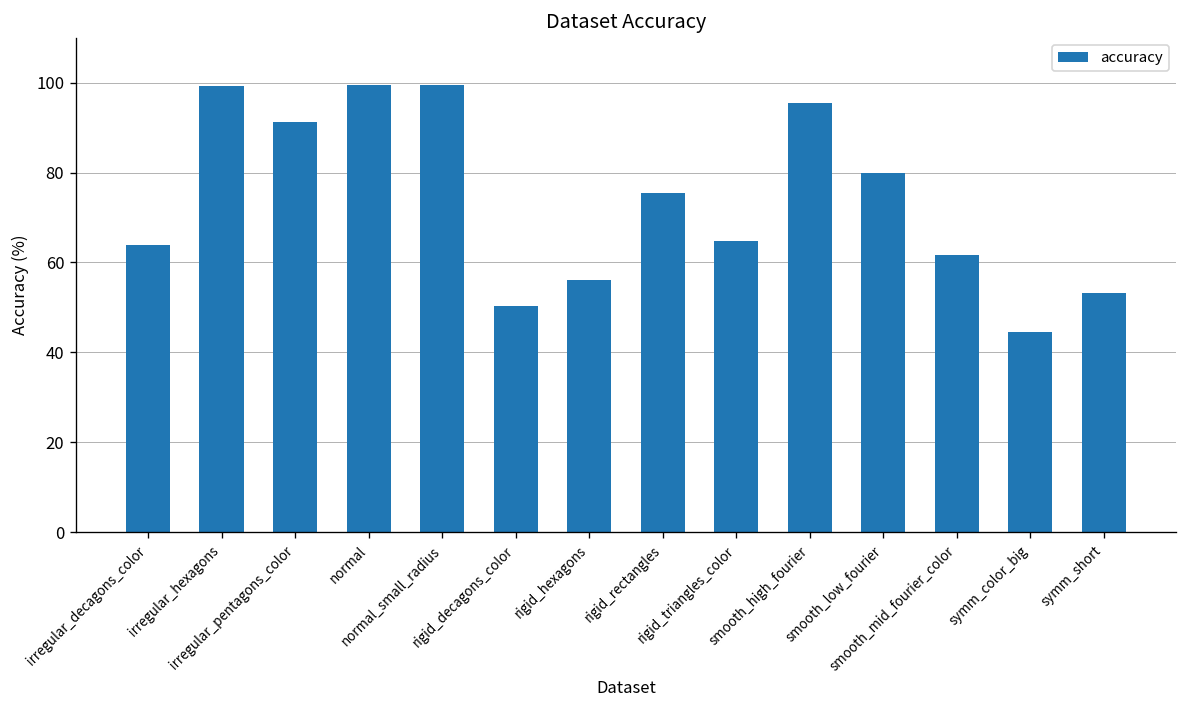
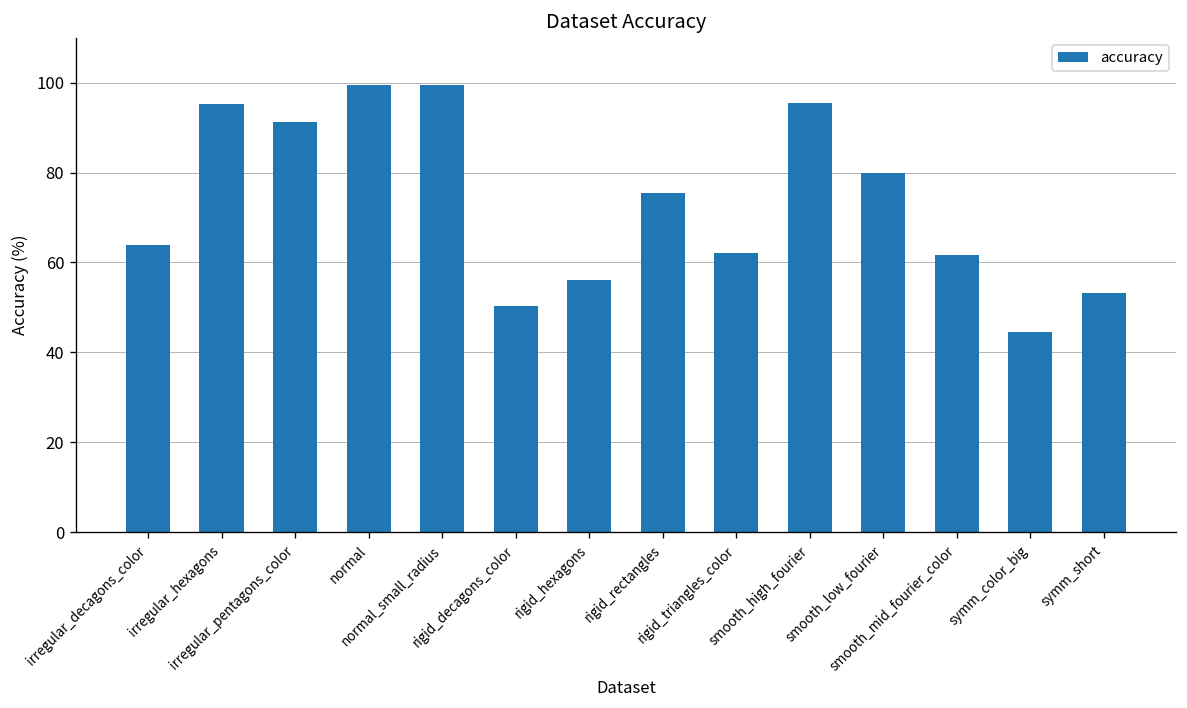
  {
    "irregular_decagons_color": 64,
-   "irregular_hexagons": 99,
+   "irregular_hexagons": 95,
    "irregular_pentagons_color": 91,
    "normal": 99,
    "normal_small_radius": 99,
    "rigid_decagons_color": 50,
    "rigid_hexagons": 56,
    "rigid_rectangles": 75,
-   "rigid_triangles_color": 65,
+   "rigid_triangles_color": 62,
    "smooth_high_fourier": 95,
    "smooth_low_fourier": 80,
    "smooth_mid_fourier_color": 62,
    "symm_color_big": 45,
    "symm_short": 53
  }
